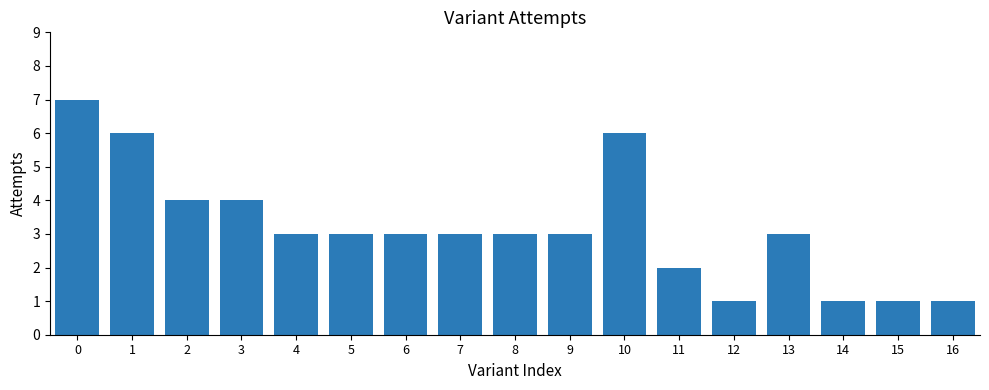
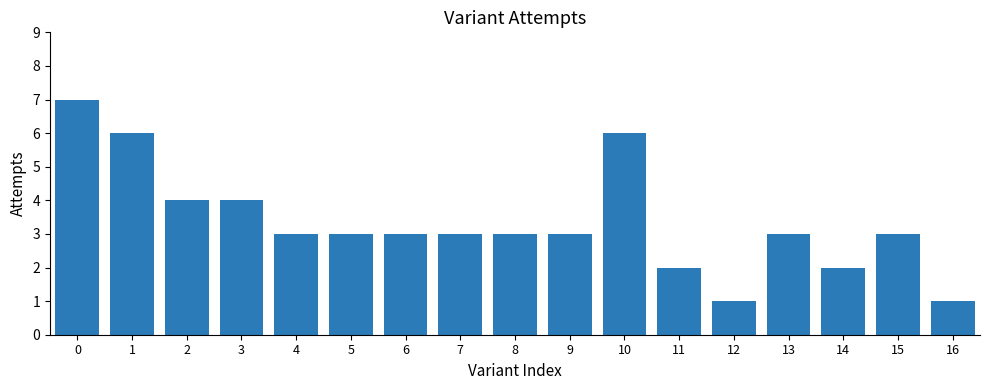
  {
    "0": 7,
    "1": 6,
    "2": 4,
    "3": 4,
    "4": 3,
    "5": 3,
    "6": 3,
    "7": 3,
    "8": 3,
    "9": 3,
    "10": 6,
    "11": 2,
    "12": 1,
    "13": 3,
-   "14": 1,
-   "15": 1,
+   "14": 2,
+   "15": 3,
    "16": 1
  }
